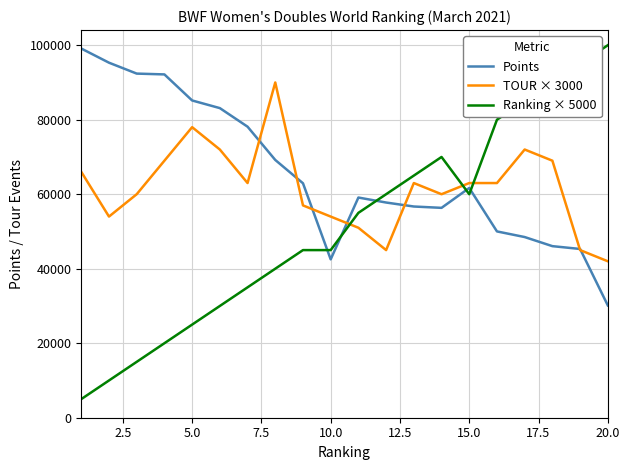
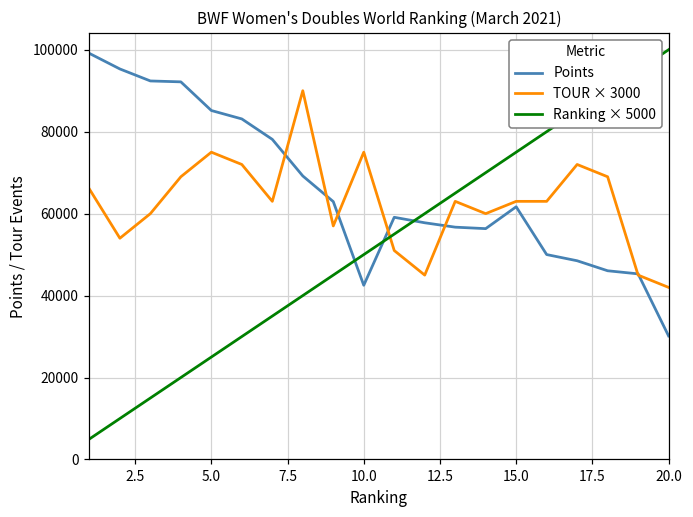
  {
    "Points": {
      "5.0": 85000,
      "10.0": 43000,
      "15.0": 62000,
      "20.0": 30000
    },
    "TOUR × 3000": {
-     "5.0": 78000,
-     "10.0": 54000,
+     "5.0": 75000,
+     "10.0": 75000,
      "15.0": 63000,
      "20.0": 42000
    },
    "Ranking × 5000": {
      "5.0": 25000,
-     "10.0": 45000,
-     "15.0": 60000,
+     "10.0": 50000,
+     "15.0": 75000,
      "20.0": 100000
    }
  }
